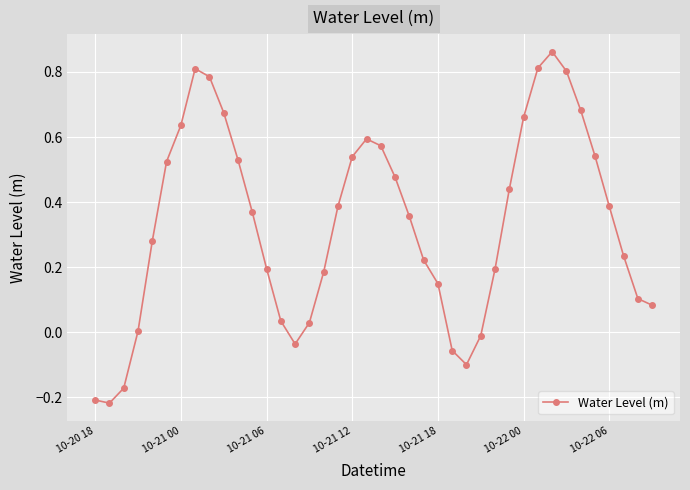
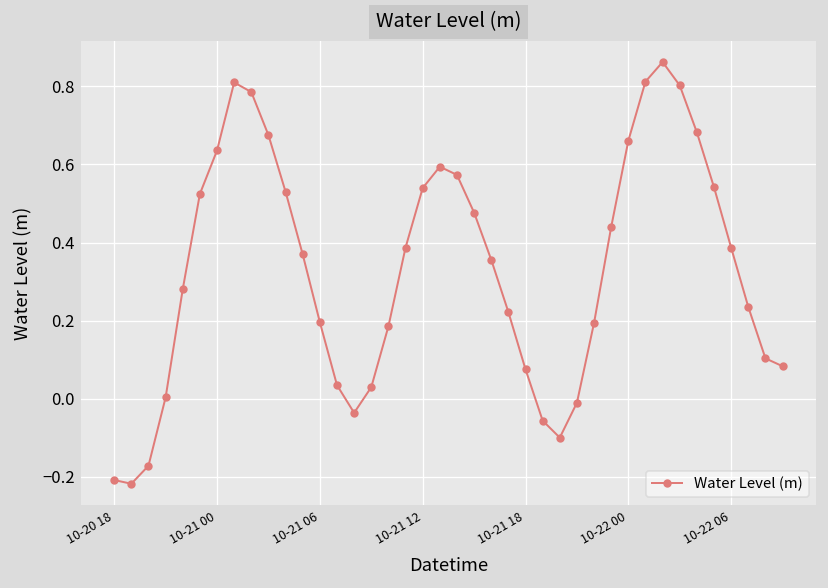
  {
    "10-20 18": -0.21,
    "10-21 00": 0.64,
    "10-21 06": 0.20,
    "10-21 12": 0.54,
-   "10-21 18": 0.15,
+   "10-21 18": 0.08,
    "10-22 00": 0.66,
    "10-22 06": 0.39
  }
